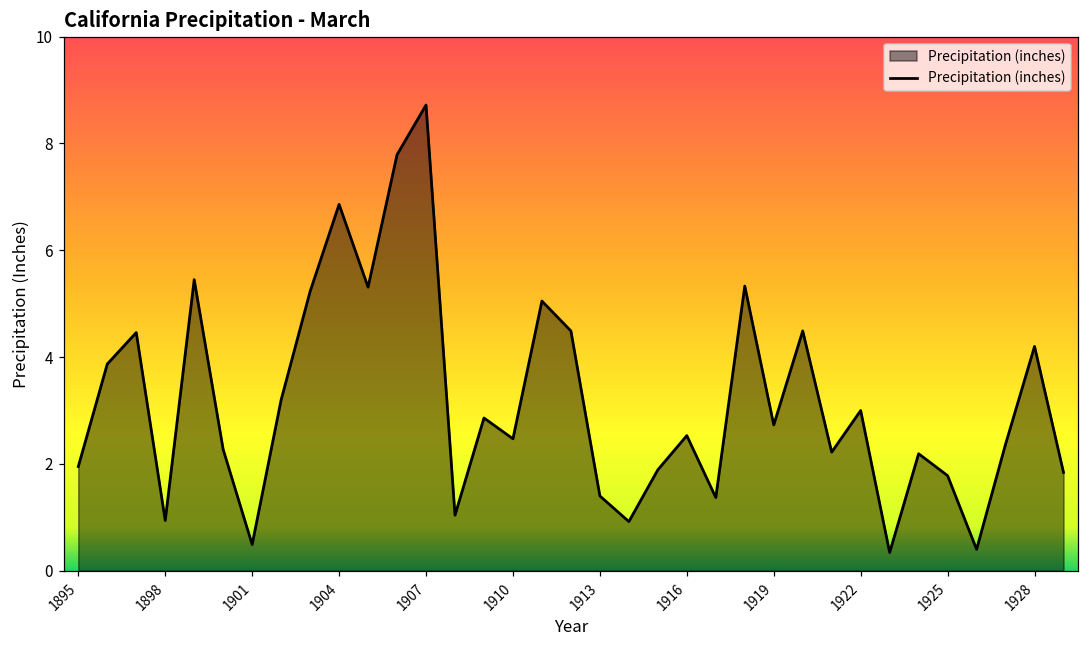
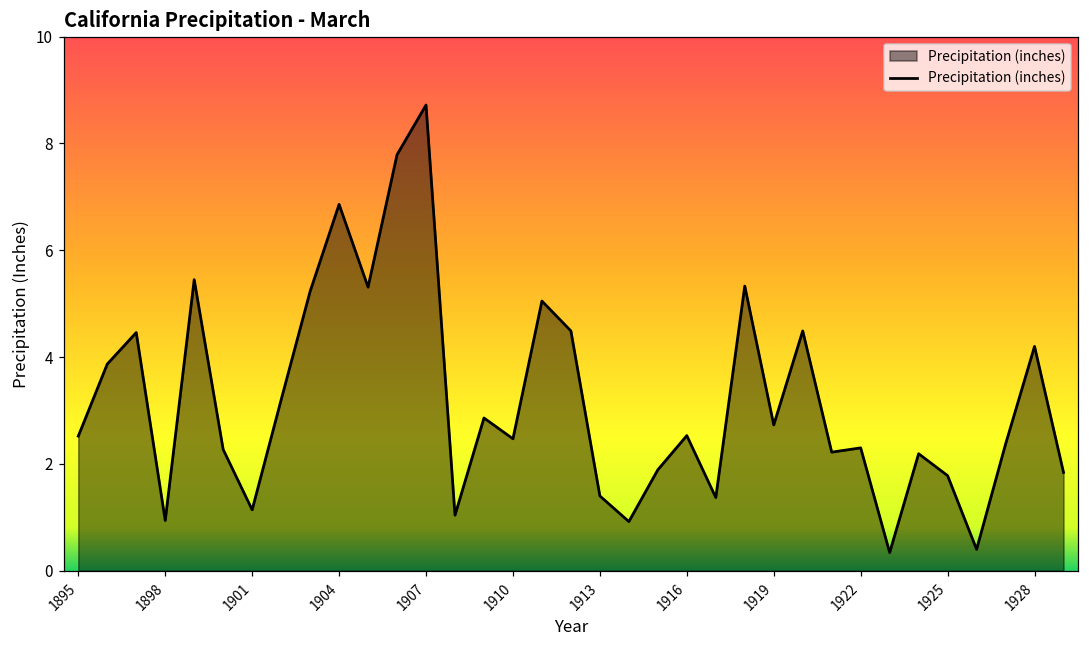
  {
-   "1895": 2.0,
+   "1895": 2.5,
    "1898": 0.9,
-   "1901": 0.5,
+   "1901": 1.1,
    "1904": 6.9,
    "1907": 8.7,
    "1910": 2.5,
    "1913": 1.4,
    "1916": 2.5,
    "1919": 2.7,
-   "1922": 3.0,
+   "1922": 2.3,
    "1925": 1.8,
    "1928": 4.2
  }
